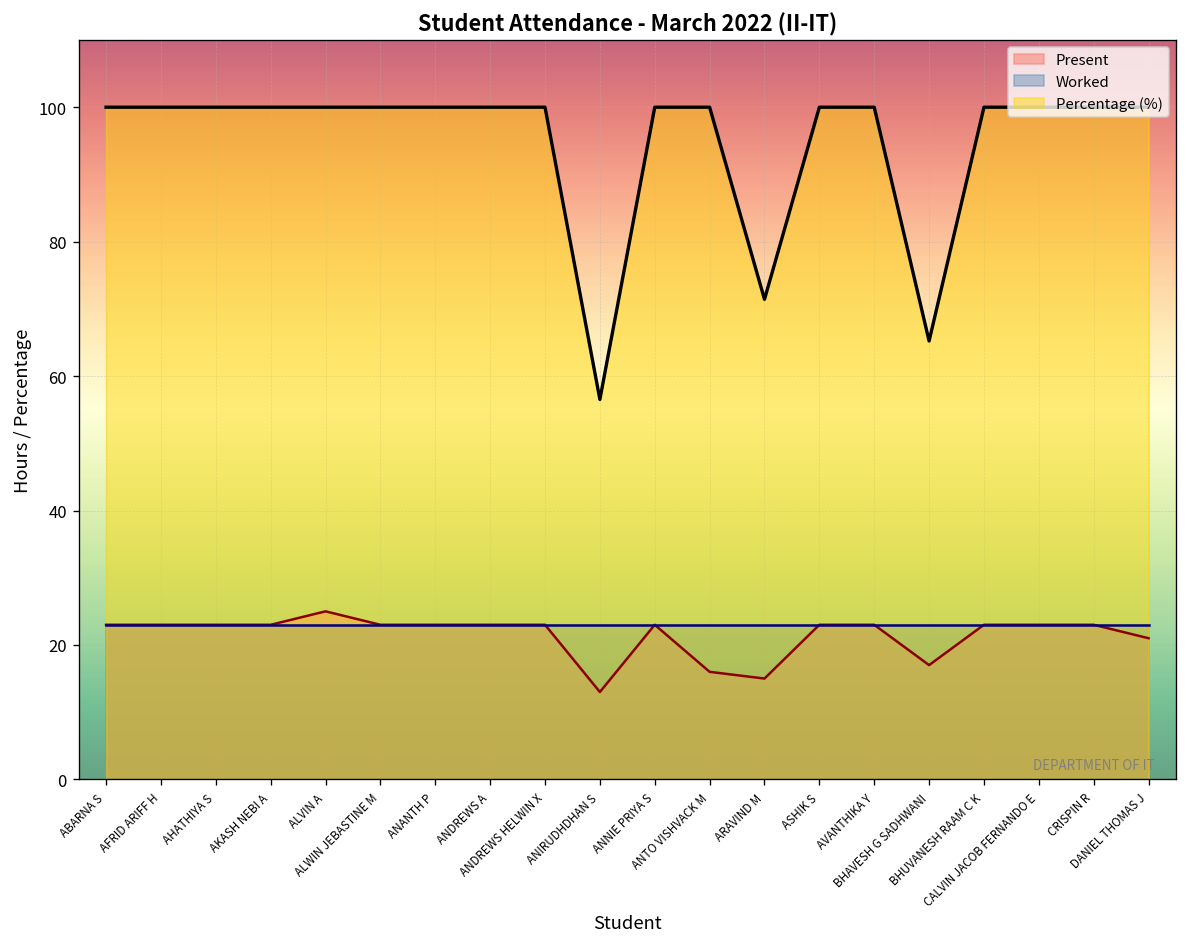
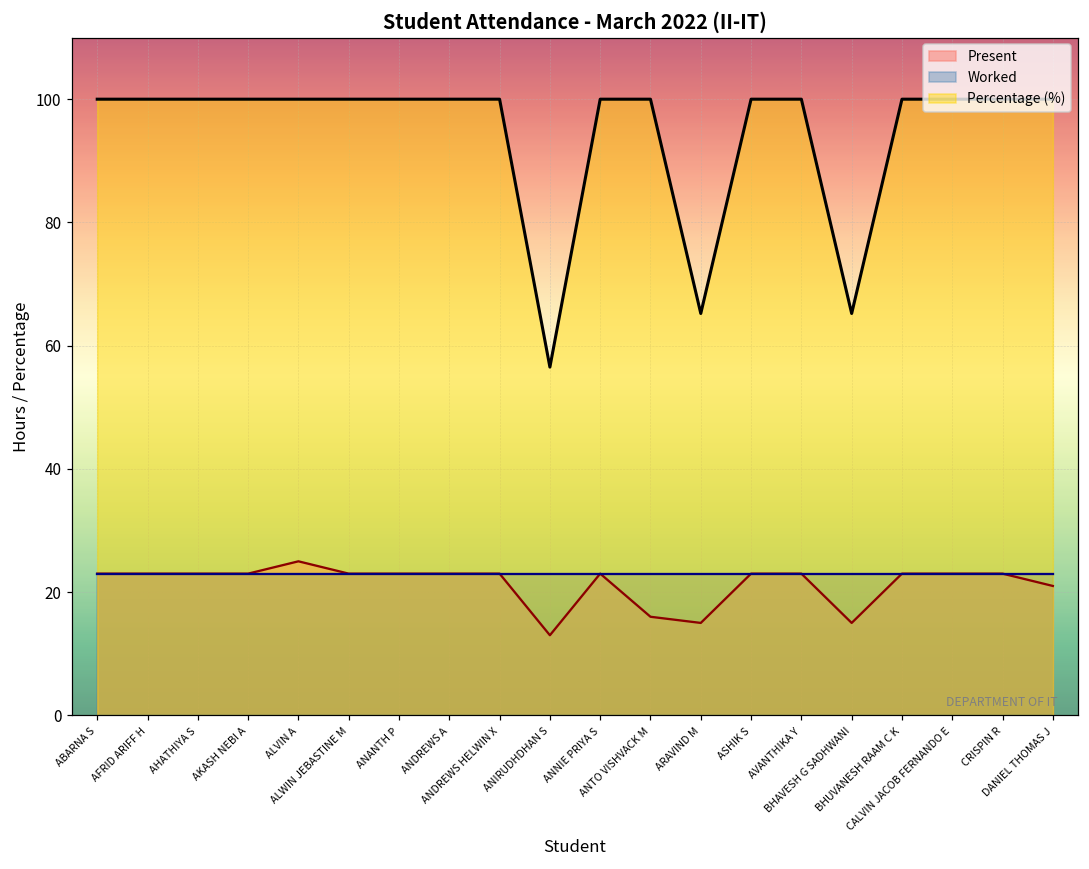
  {
    "Present": {
      "ALVIN A": 25,
      "ANIRUDHDHAN S": 13,
      "ANTO VISHVACK M": 16,
      "ARAVIND M": 15,
-     "BHAVESH G SADHWANI": 17,
+     "BHAVESH G SADHWANI": 15,
      "DANIEL THOMAS J": 21
    },
    "Worked": {
      "ALVIN A": 23,
      "ANIRUDHDHAN S": 23,
      "ANTO VISHVACK M": 23,
      "ARAVIND M": 23,
      "BHAVESH G SADHWANI": 23,
      "DANIEL THOMAS J": 23
    },
    "Percentage (%)": {
      "ABARNA S": 100,
      "AFRID ARIFF H": 100,
      "AHATHIYA S": 100,
      "AKASH NEBI A": 100,
      "ALVIN A": 100,
      "ALWIN JEBASTINE M": 100,
      "ANANTH P": 100,
      "ANDREWS A": 100,
      "ANDREWS HELWIN X": 100,
      "ANIRUDHDHAN S": 57,
      "ANNIE PRIYA S": 100,
      "ANTO VISHVACK M": 100,
-     "ARAVIND M": 71,
+     "ARAVIND M": 65,
      "ASHIK S": 100,
      "AVANTHIKA Y": 100,
      "BHAVESH G SADHWANI": 65,
      "BHUVANESH RAAM C K": 100
    }
  }
